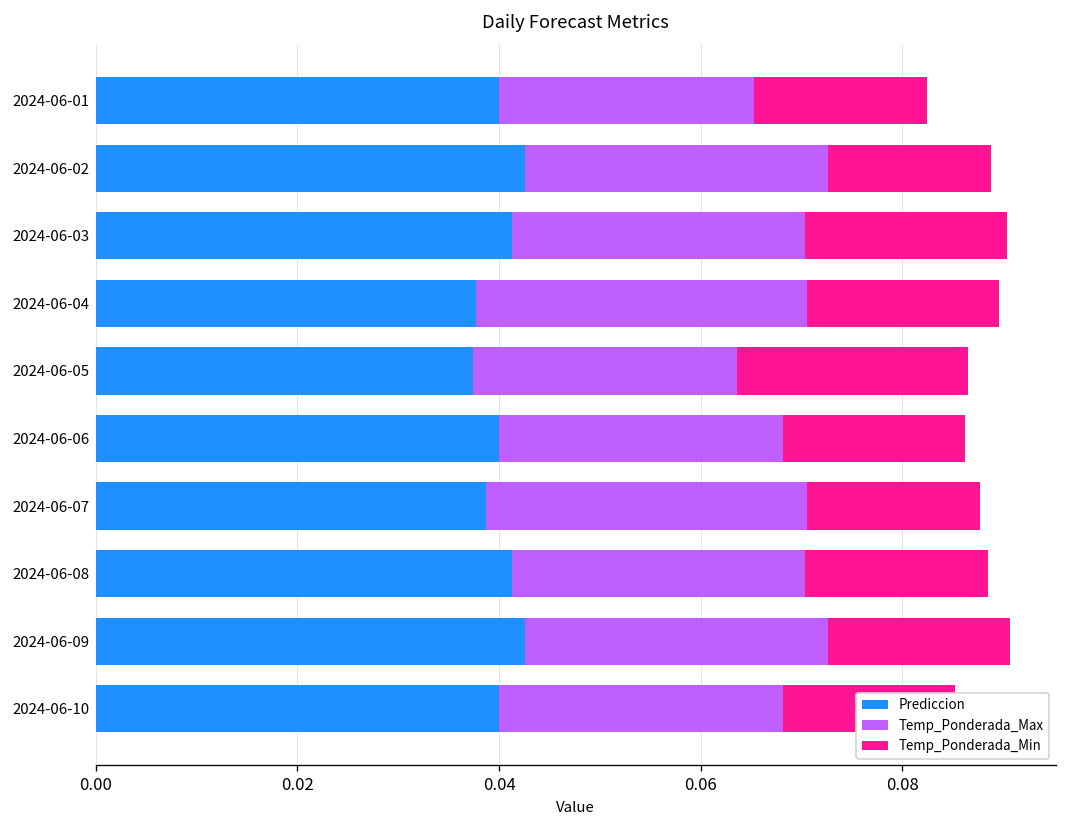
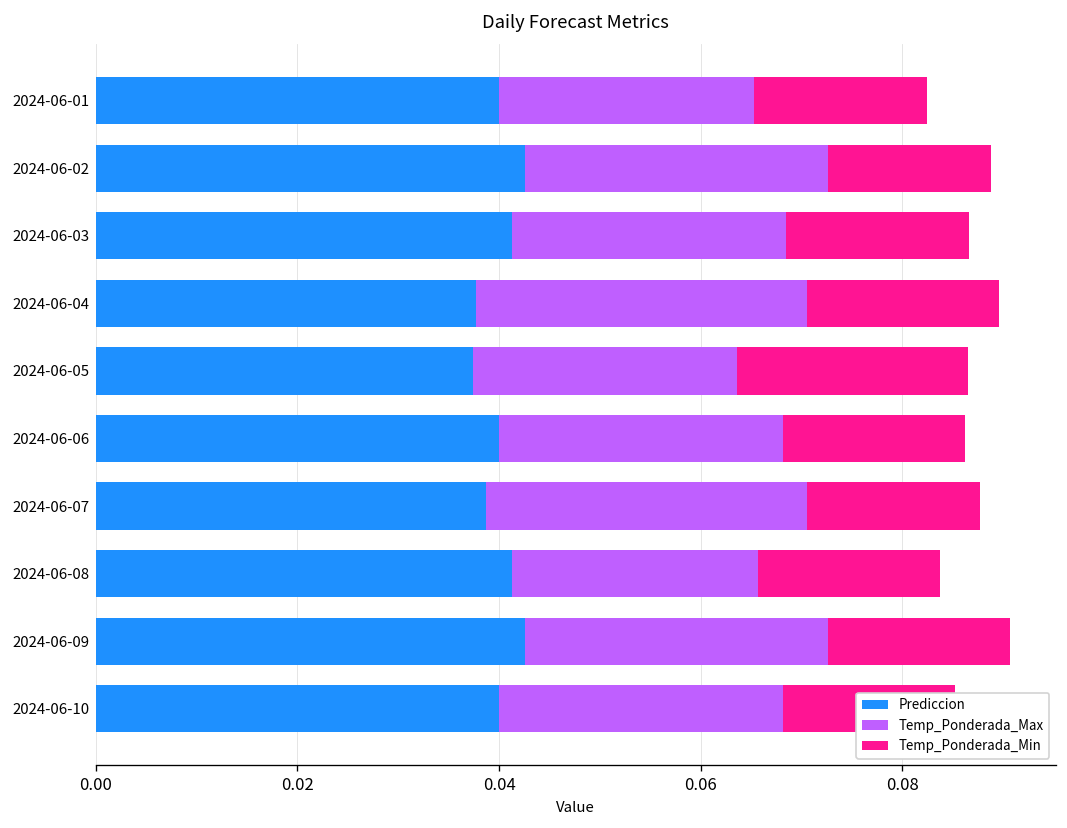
  {
    "Prediccion": {
      "2024-06-01": 0.040,
      "2024-06-02": 0.043,
      "2024-06-03": 0.041,
      "2024-06-04": 0.038,
      "2024-06-05": 0.037,
      "2024-06-06": 0.040,
      "2024-06-07": 0.039,
      "2024-06-08": 0.041,
      "2024-06-09": 0.043,
      "2024-06-10": 0.040
    },
    "Temp_Ponderada_Max": {
      "2024-06-01": 0.025,
      "2024-06-02": 0.030,
-     "2024-06-03": 0.029,
+     "2024-06-03": 0.027,
      "2024-06-04": 0.033,
      "2024-06-05": 0.026,
      "2024-06-06": 0.028,
      "2024-06-07": 0.032,
-     "2024-06-08": 0.029,
+     "2024-06-08": 0.024,
      "2024-06-09": 0.030,
      "2024-06-10": 0.028
    },
    "Temp_Ponderada_Min": {
      "2024-06-01": 0.017,
      "2024-06-02": 0.016,
-     "2024-06-03": 0.020,
+     "2024-06-03": 0.018,
      "2024-06-04": 0.019,
      "2024-06-05": 0.023,
      "2024-06-06": 0.018,
      "2024-06-07": 0.017,
      "2024-06-08": 0.018,
      "2024-06-09": 0.018
    }
  }
